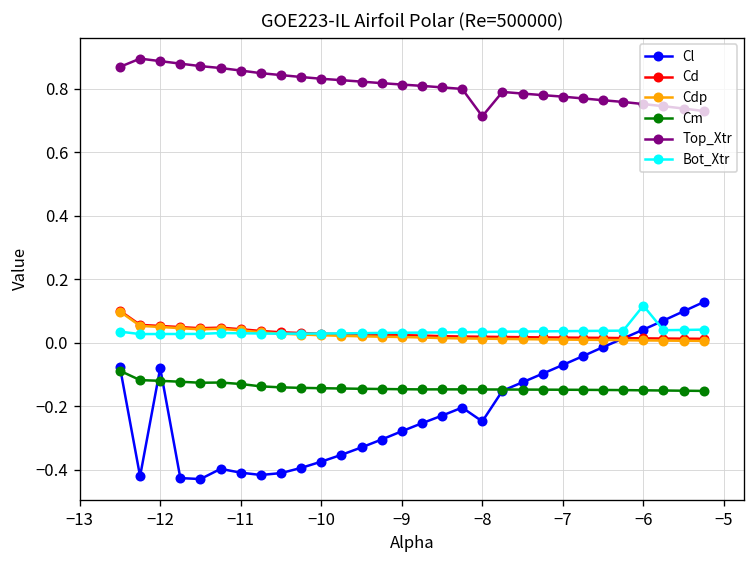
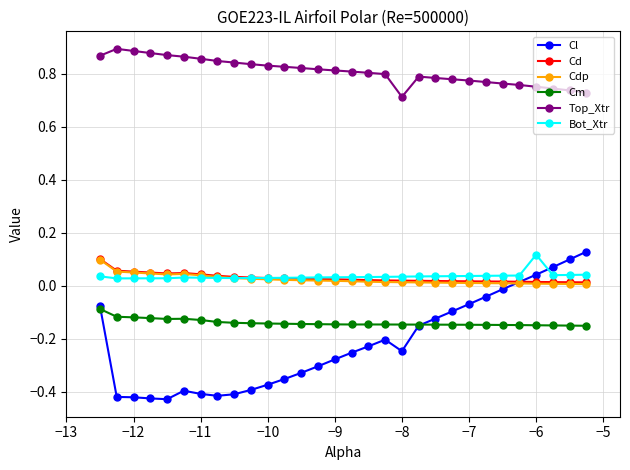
  {
    "Cl": {
-     "−12": -0.08,
+     "−12": -0.42,
      "−11": -0.41,
      "−10": -0.37,
      "−9": -0.28,
      "−8": -0.25,
      "−7": -0.07,
      "−6": 0.04
    },
    "Cm": {
      "−12": -0.12,
      "−11": -0.13,
      "−10": -0.14,
      "−9": -0.15,
      "−8": -0.15,
      "−7": -0.15,
      "−6": -0.15
    },
    "Top_Xtr": {
      "−12": 0.89,
      "−11": 0.86,
      "−10": 0.83,
      "−9": 0.81,
      "−8": 0.71,
      "−7": 0.78
    },
    "Bot_Xtr": {
      "−12": 0.03,
      "−8": 0.03,
      "−7": 0.04,
      "−6": 0.12
    }
  }
